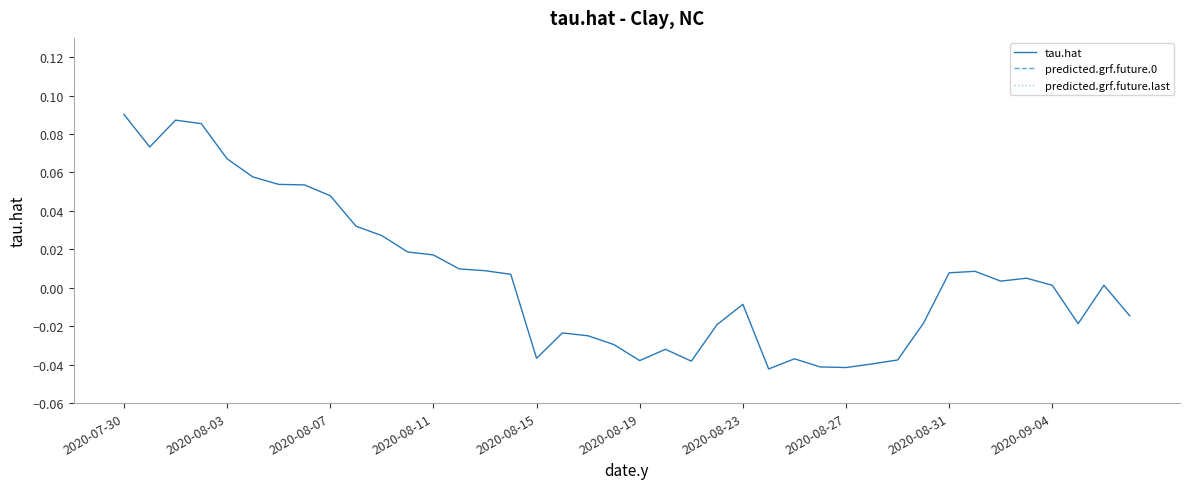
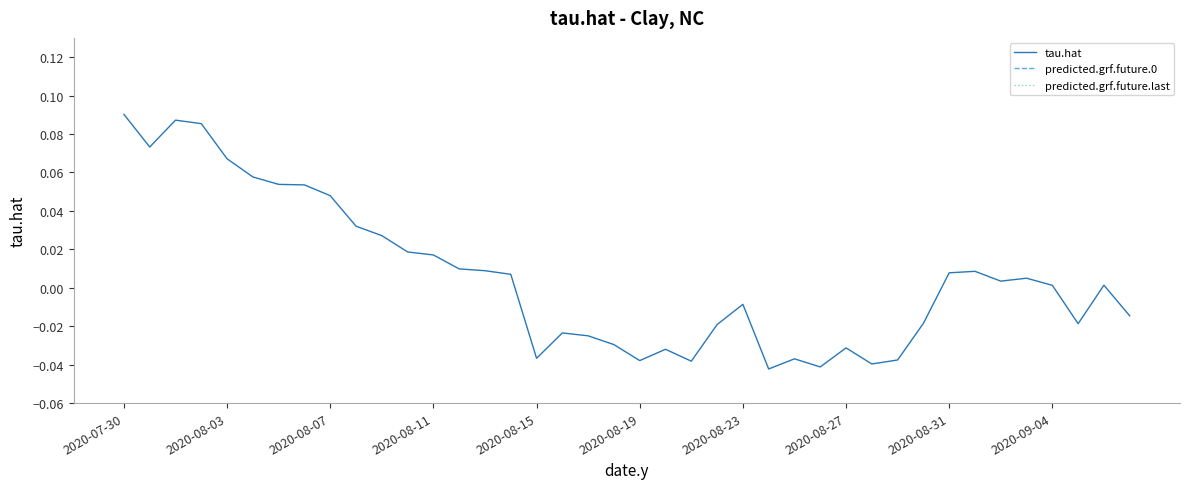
  {
    "tau.hat": {
      "2020-07-30": 0.090,
      "2020-08-03": 0.067,
      "2020-08-07": 0.048,
      "2020-08-11": 0.017,
      "2020-08-15": -0.037,
      "2020-08-19": -0.038,
      "2020-08-23": -0.009,
-     "2020-08-27": -0.041,
+     "2020-08-27": -0.031,
      "2020-08-31": 0.008,
      "2020-09-04": 0.001
    }
  }
